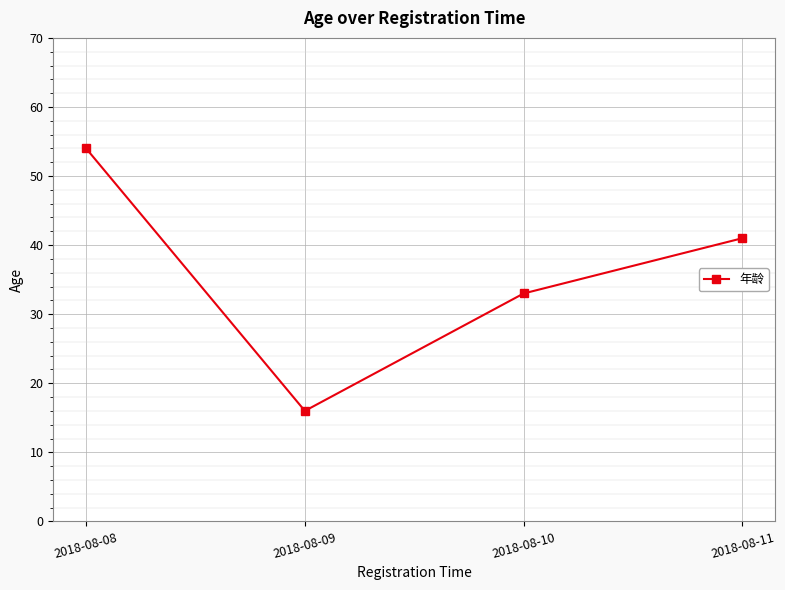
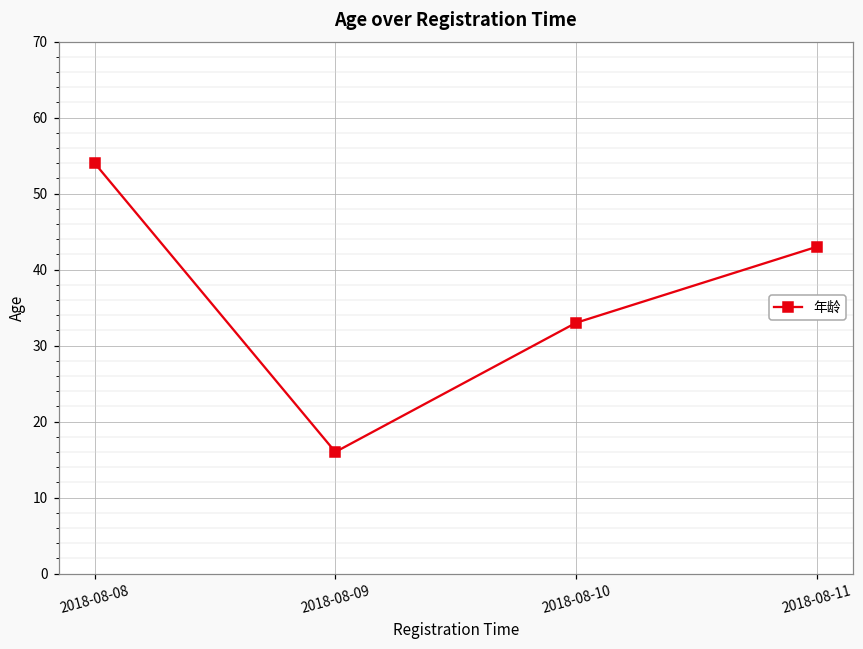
  {
    "2018-08-08": 54,
    "2018-08-09": 16,
    "2018-08-10": 33,
-   "2018-08-11": 41
+   "2018-08-11": 43
  }
